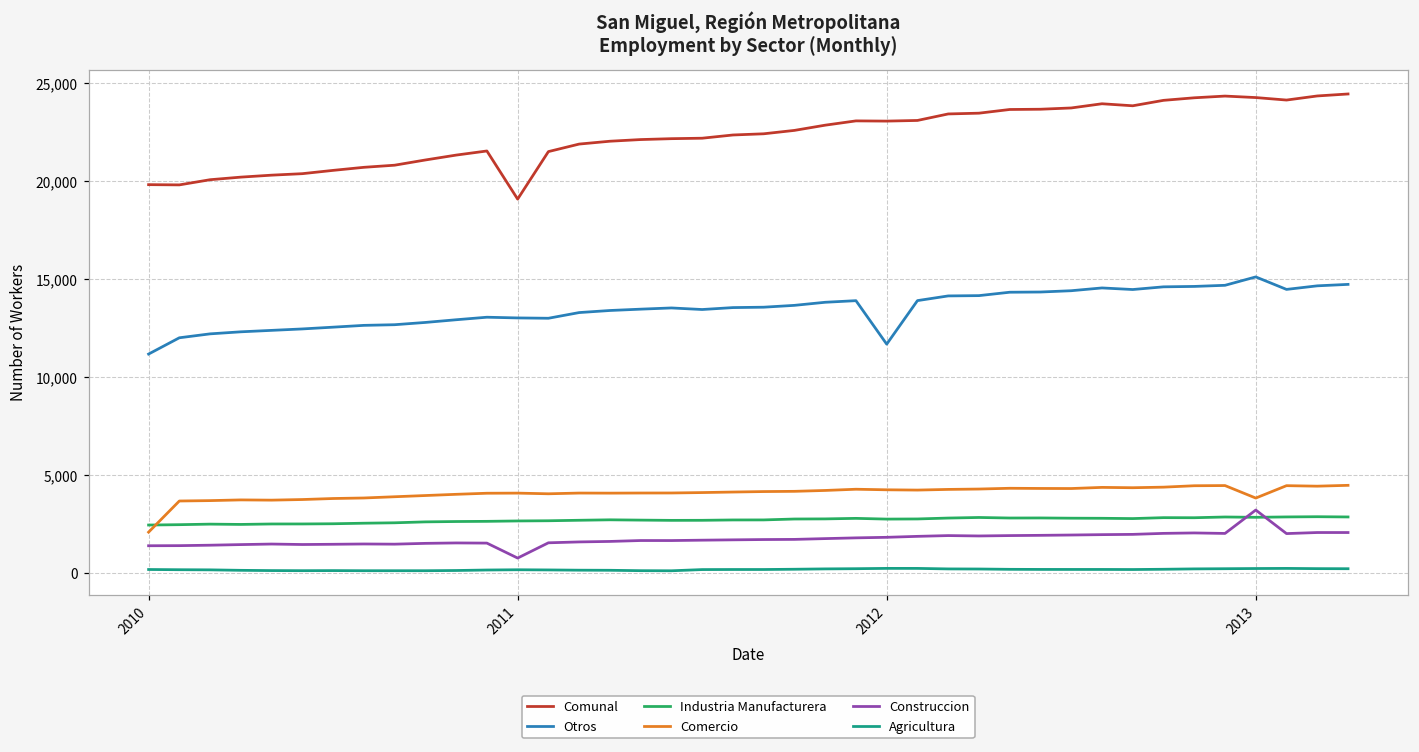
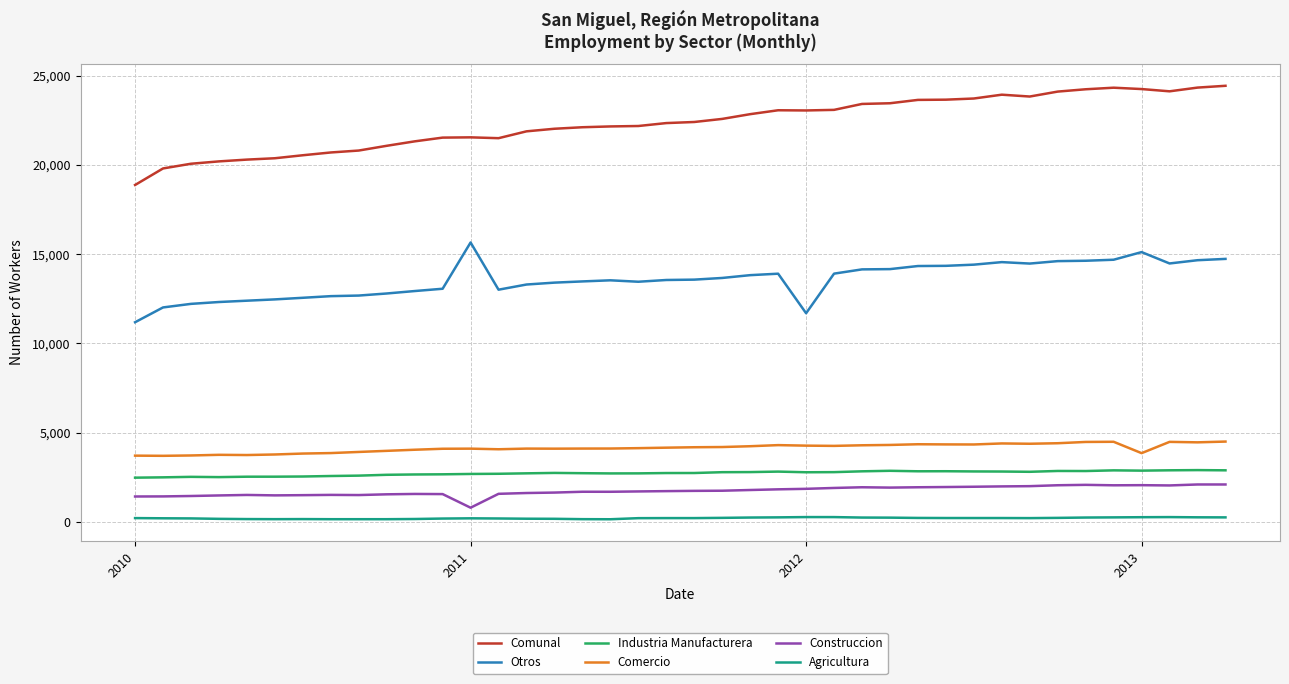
  {
    "Comunal": {
-     "2010": "19,800",
-     "2011": "19,100",
+     "2010": "18,900",
+     "2011": "21,600",
      "2012": "23,100",
      "2013": "24,300"
    },
    "Otros": {
      "2010": "11,200",
-     "2011": "13,000",
+     "2011": "15,700",
      "2012": "11,700",
      "2013": "15,100"
    },
    "Comercio": {
-     "2010": "2,100",
+     "2010": "3,700",
      "2011": "4,100",
      "2012": "4,300",
      "2013": "3,800"
    },
    "Construccion": {
      "2010": "1,400",
      "2011": "800",
      "2012": "1,800",
-     "2013": "3,200"
+     "2013": "2,000"
    }
  }
